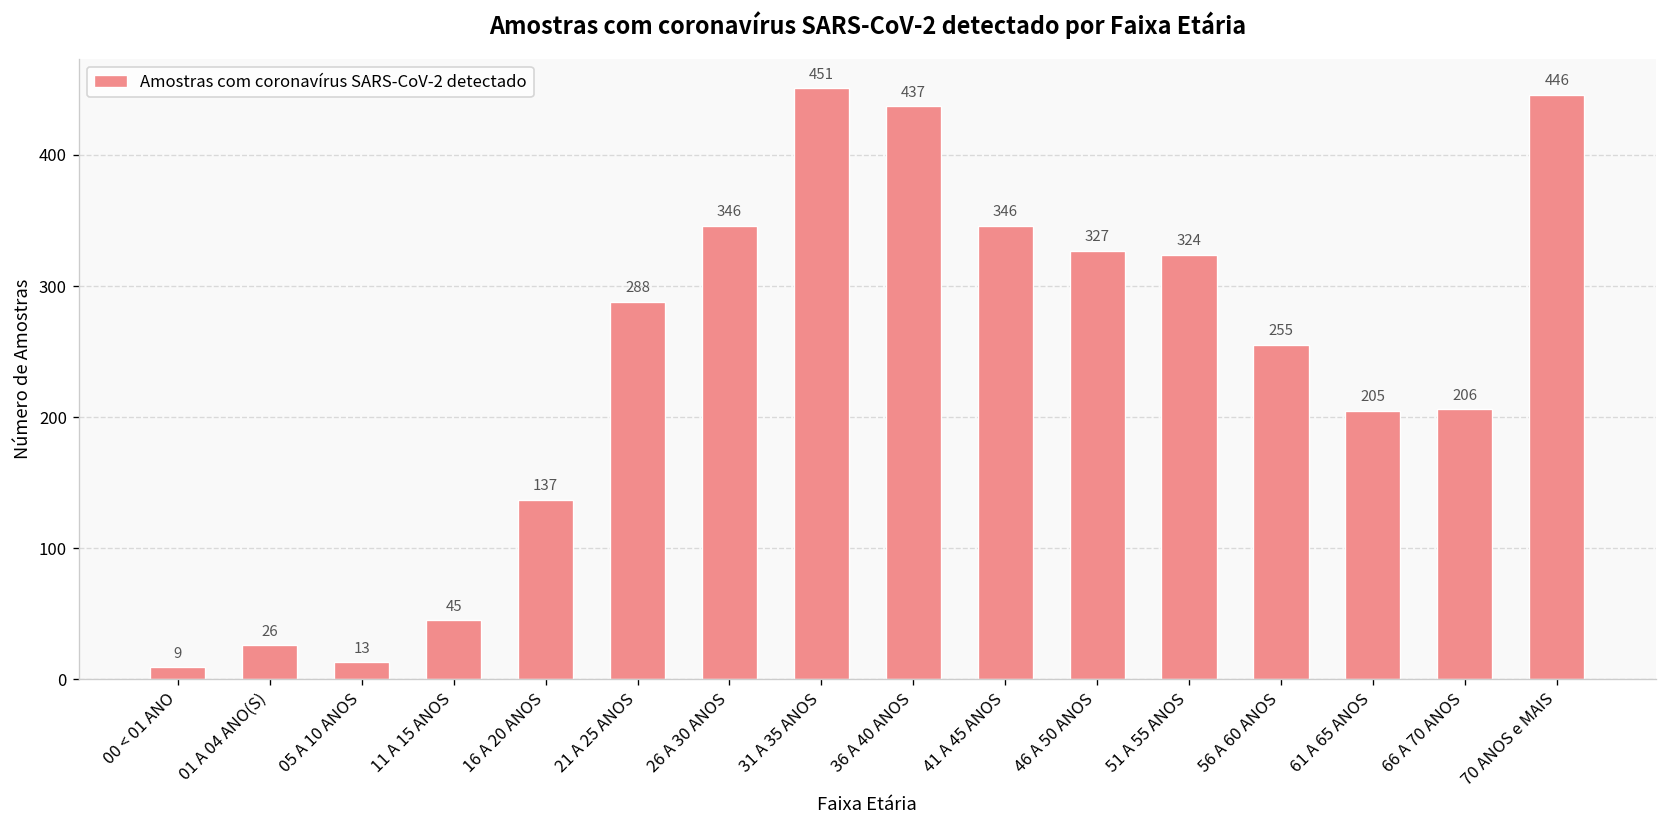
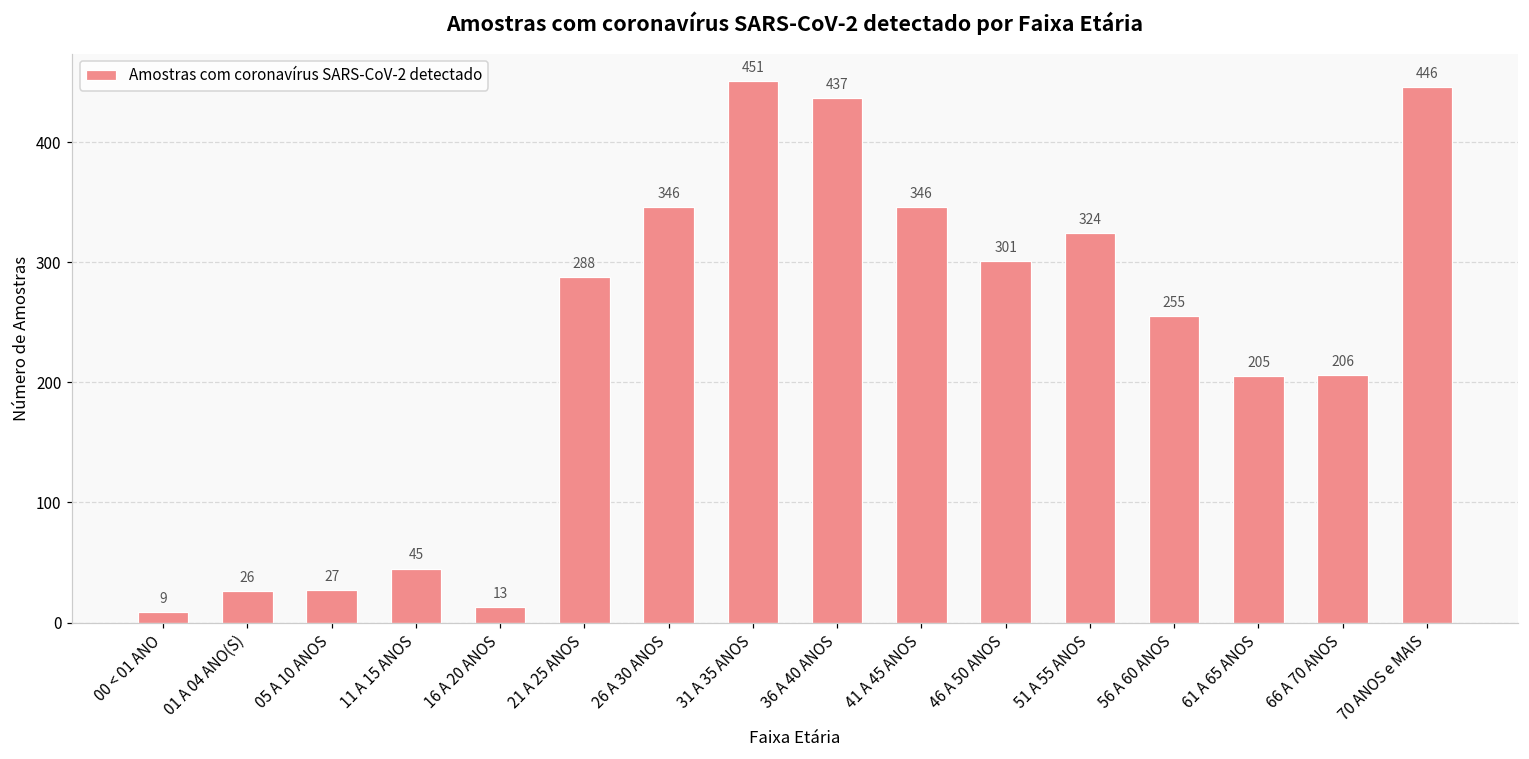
  {
    "00 < 01 ANO": 9,
    "01 A 04 ANO(S)": 26,
-   "05 A 10 ANOS": 13,
+   "05 A 10 ANOS": 27,
    "11 A 15 ANOS": 45,
-   "16 A 20 ANOS": 137,
+   "16 A 20 ANOS": 13,
    "21 A 25 ANOS": 288,
    "26 A 30 ANOS": 346,
    "31 A 35 ANOS": 451,
    "36 A 40 ANOS": 437,
    "41 A 45 ANOS": 346,
-   "46 A 50 ANOS": 327,
+   "46 A 50 ANOS": 301,
    "51 A 55 ANOS": 324,
    "56 A 60 ANOS": 255,
    "61 A 65 ANOS": 205,
    "66 A 70 ANOS": 206,
    "70 ANOS e MAIS": 446
  }
